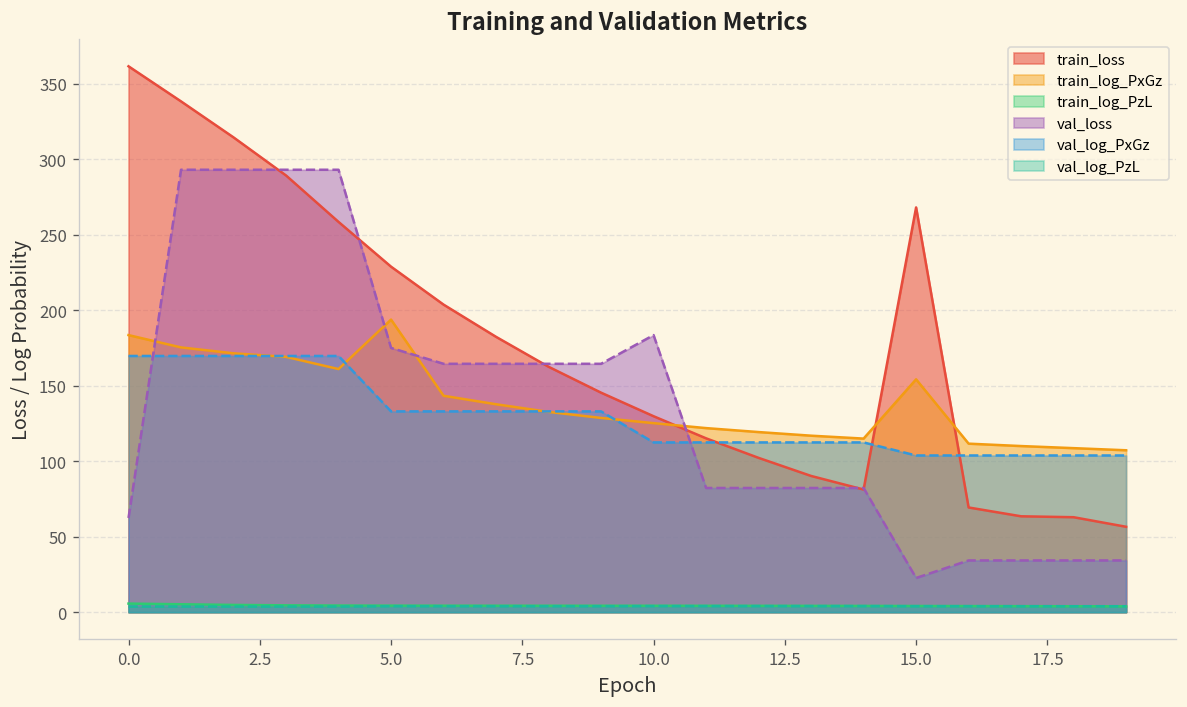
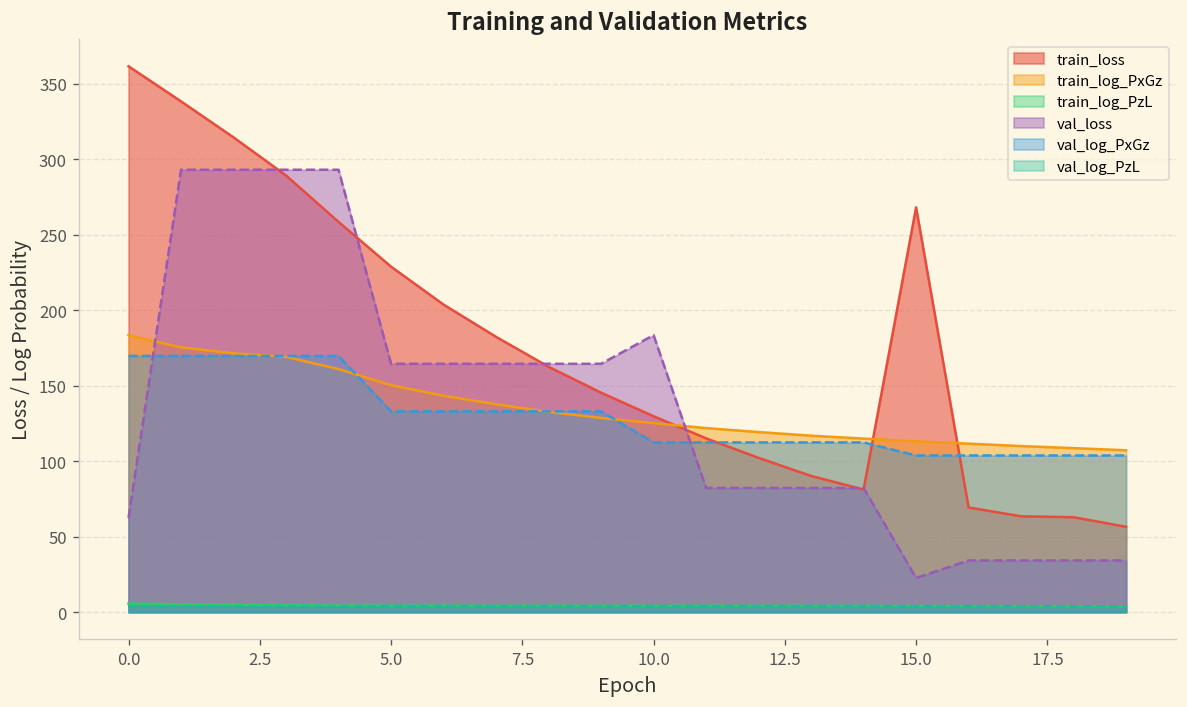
  {
    "train_loss": {
      "0.0": 362,
      "5.0": 229,
      "10.0": 130,
      "15.0": 268
    },
    "train_log_PxGz": {
      "0.0": 183,
-     "5.0": 194,
+     "5.0": 150,
      "10.0": 125,
-     "15.0": 154
+     "15.0": 113
    },
    "val_loss": {
      "0.0": 62,
-     "5.0": 175,
+     "5.0": 164,
      "10.0": 183,
      "15.0": 23
    }
  }
